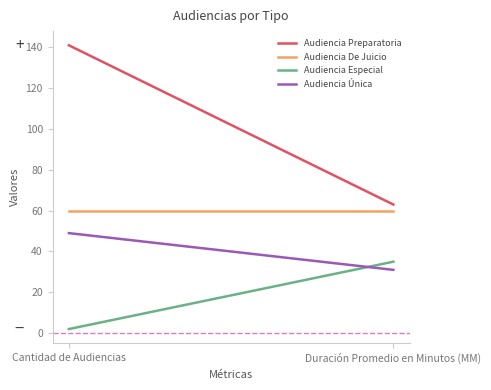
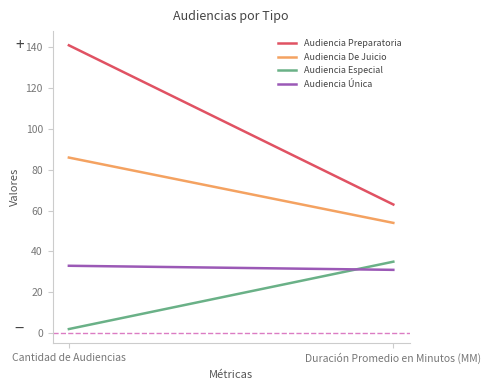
  {
    "Audiencia Preparatoria": {
      "Cantidad de Audiencias": 141,
      "Duración Promedio en Minutos (MM)": 63
    },
    "Audiencia De Juicio": {
-     "Cantidad de Audiencias": 60,
-     "Duración Promedio en Minutos (MM)": 60
+     "Cantidad de Audiencias": 86,
+     "Duración Promedio en Minutos (MM)": 54
    },
    "Audiencia Especial": {
      "Cantidad de Audiencias": 2,
      "Duración Promedio en Minutos (MM)": 35
    },
    "Audiencia Única": {
-     "Cantidad de Audiencias": 49,
+     "Cantidad de Audiencias": 33,
      "Duración Promedio en Minutos (MM)": 31
    }
  }
